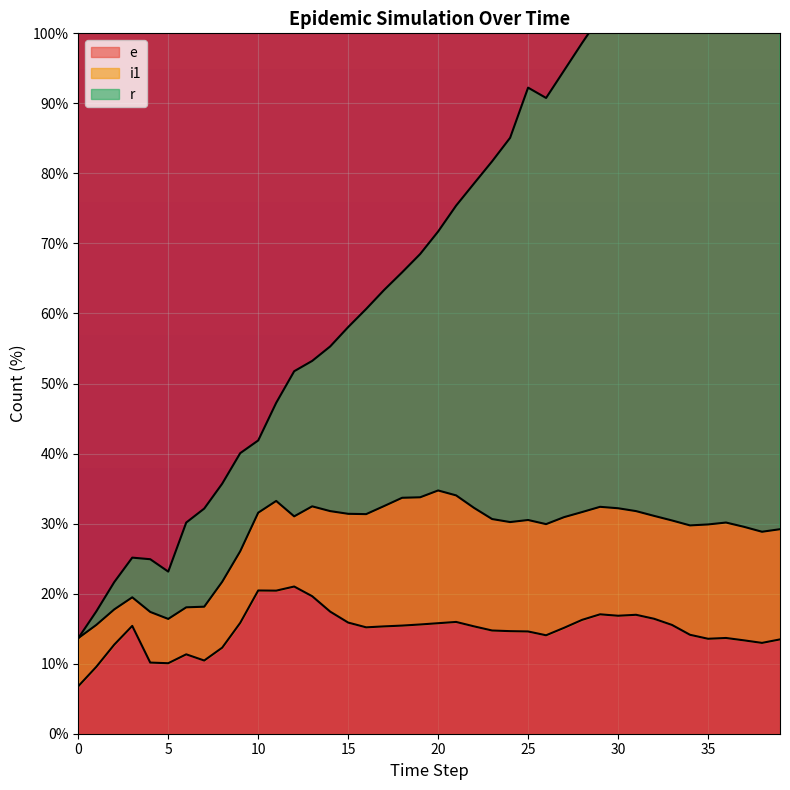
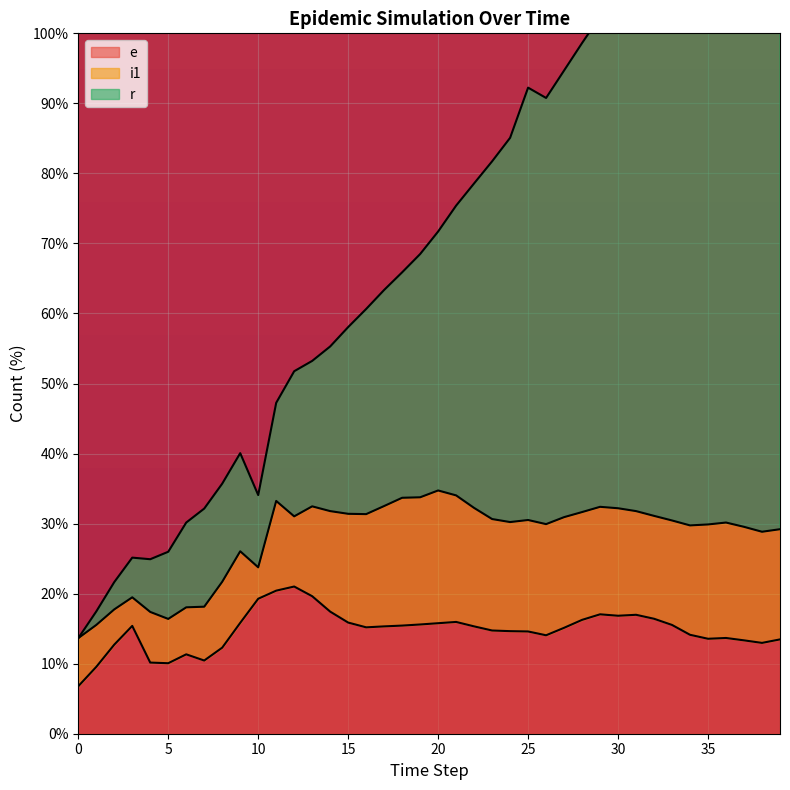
  {
    "e": {
      "0": "7%",
      "5": "10%",
-     "10": "20%",
+     "10": "19%",
      "15": "16%",
      "20": "16%",
      "25": "15%",
      "30": "17%",
      "35": "14%"
    },
    "i1": {
      "5": "6%",
-     "10": "11%",
+     "10": "4%",
      "15": "16%",
      "20": "19%",
      "25": "16%",
      "30": "15%",
      "35": "16%"
    },
    "r": {
-     "5": "7%",
+     "5": "10%",
      "10": "10%",
      "15": "27%",
      "20": "37%",
      "25": "62%"
    }
  }
